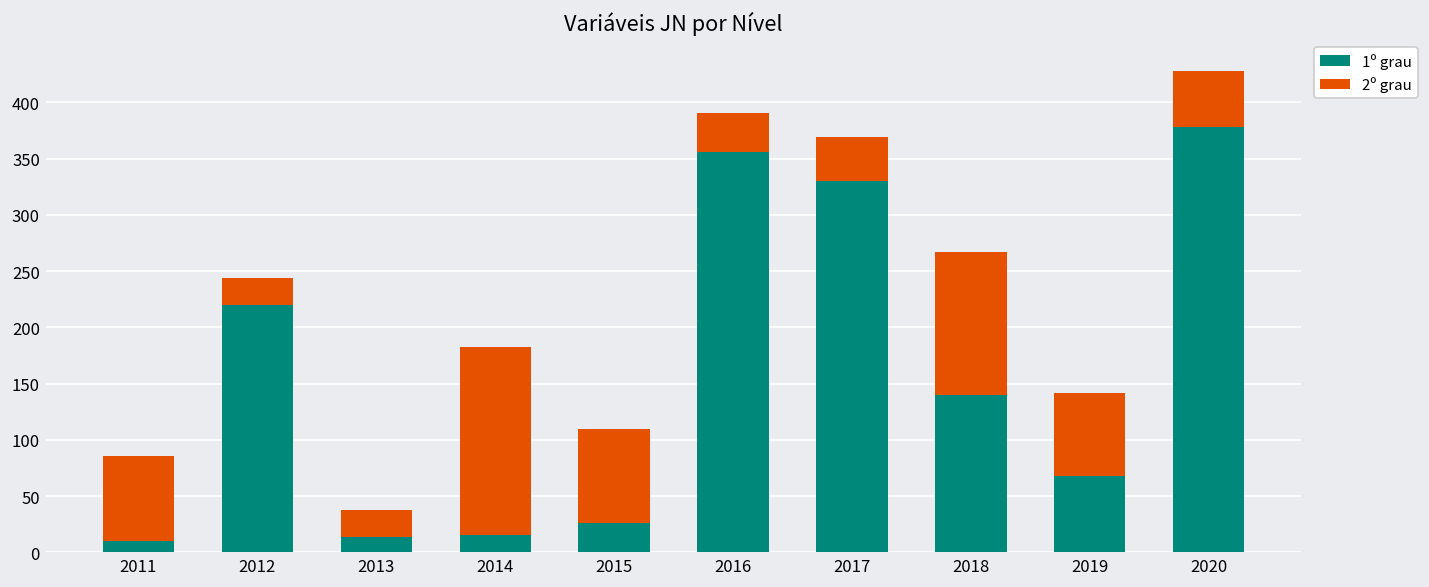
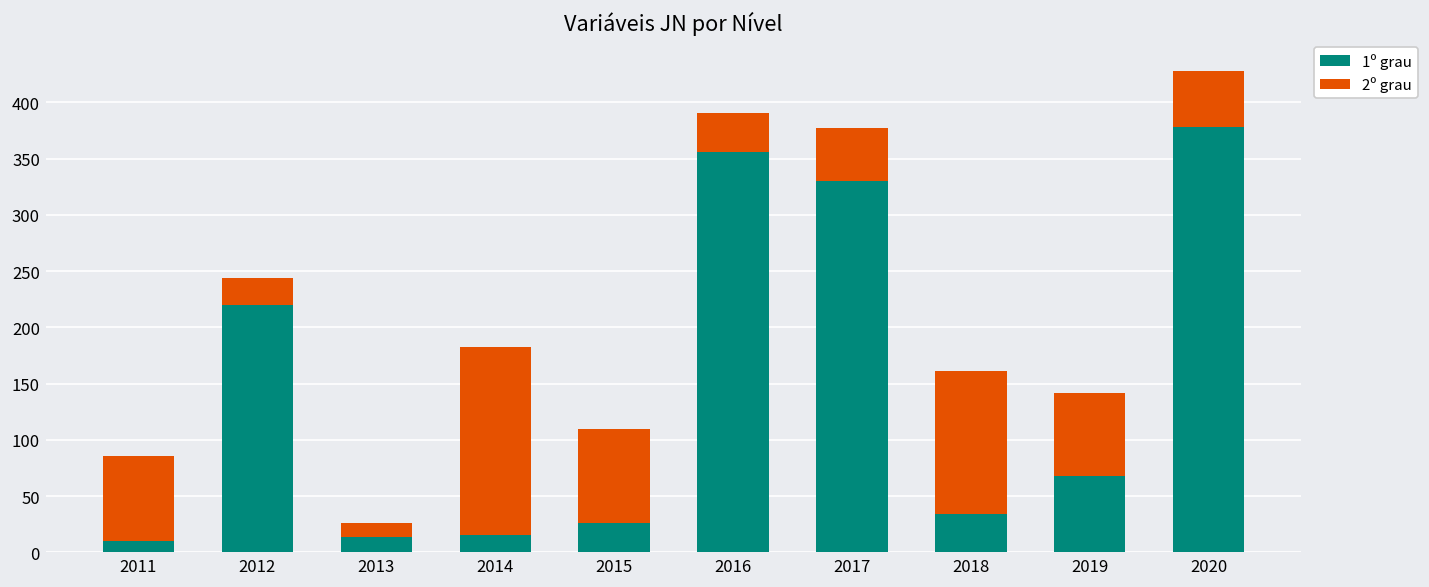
  {
    "1º grau": {
      "2011": 10,
      "2012": 220,
      "2013": 10,
      "2014": 20,
      "2015": 30,
      "2016": 360,
      "2017": 330,
-     "2018": 140,
+     "2018": 30,
      "2019": 70,
      "2020": 380
    },
    "2º grau": {
      "2011": 80,
      "2012": 20,
-     "2013": 20,
+     "2013": 10,
      "2014": 170,
      "2015": 80,
      "2016": 30,
-     "2017": 40,
+     "2017": 50,
      "2018": 130,
      "2019": 70,
      "2020": 50
    }
  }
